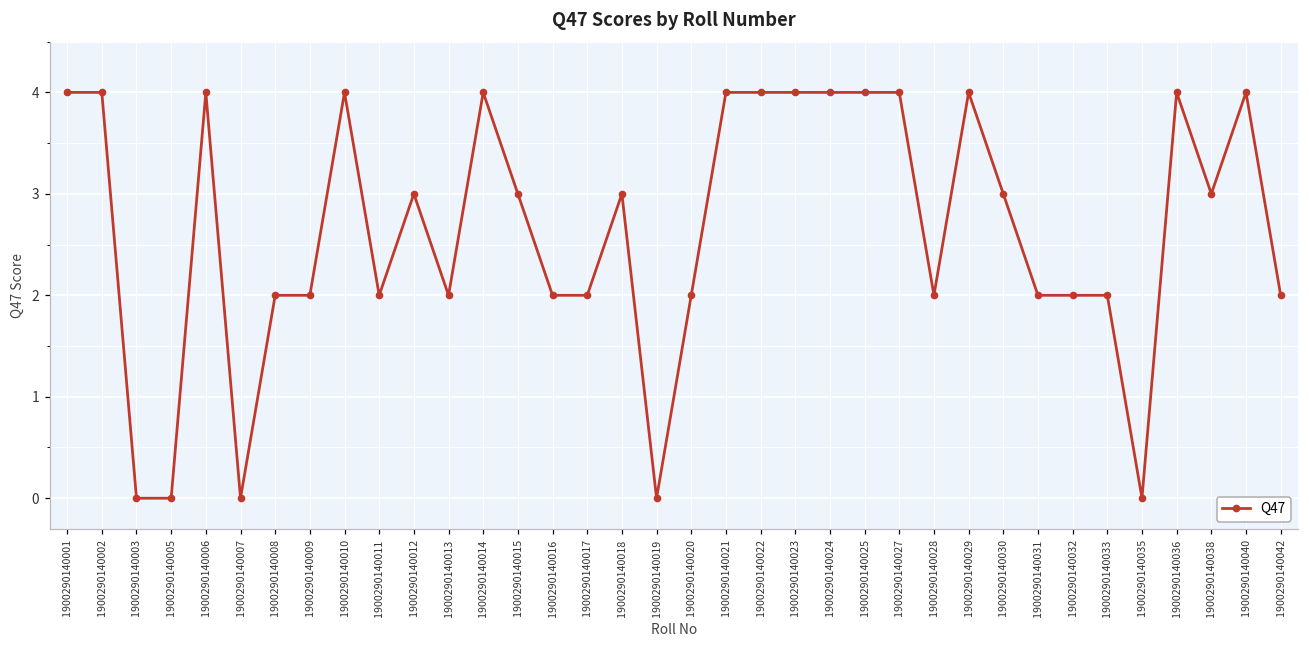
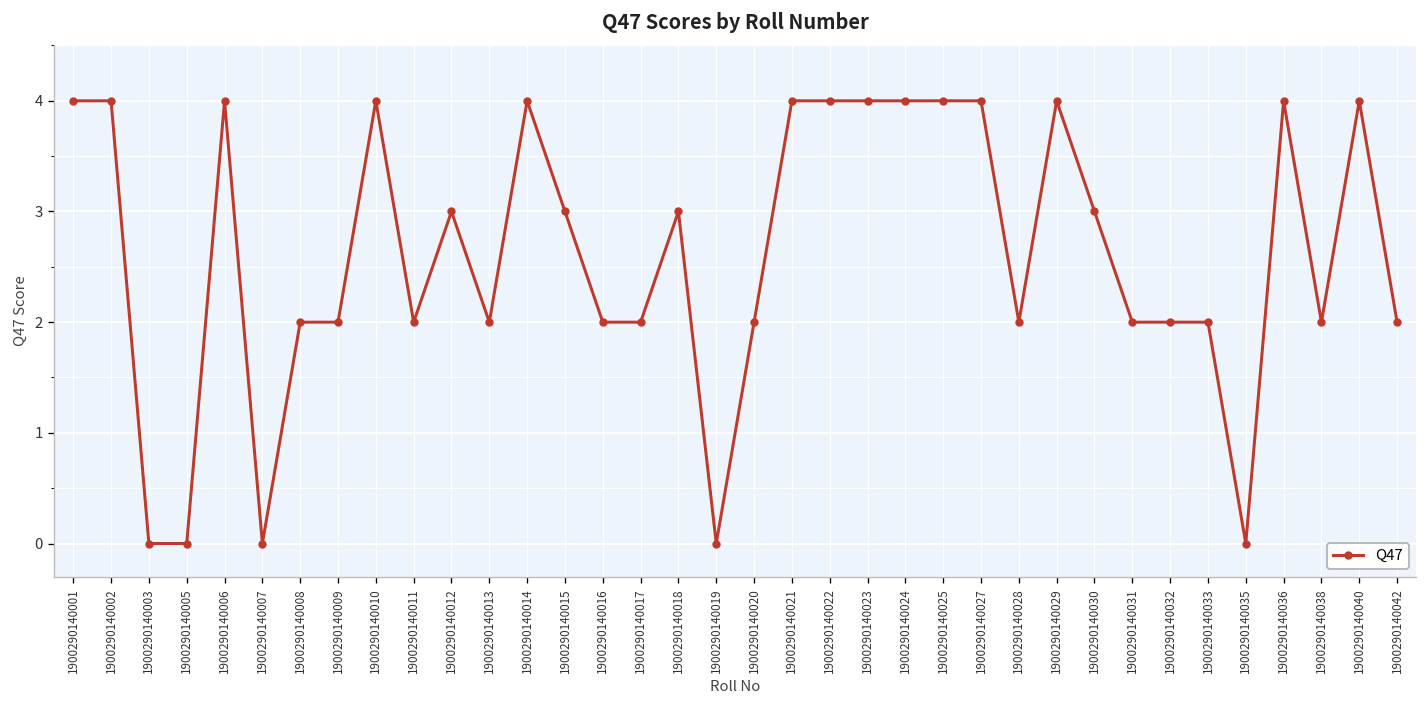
  {
    "1900290140001": 4,
    "1900290140002": 4,
    "1900290140003": 0,
    "1900290140005": 0,
    "1900290140006": 4,
    "1900290140007": 0,
    "1900290140008": 2,
    "1900290140009": 2,
    "1900290140010": 4,
    "1900290140011": 2,
    "1900290140012": 3,
    "1900290140013": 2,
    "1900290140014": 4,
    "1900290140015": 3,
    "1900290140016": 2,
    "1900290140017": 2,
    "1900290140018": 3,
    "1900290140019": 0,
    "1900290140020": 2,
    "1900290140021": 4,
    "1900290140022": 4,
    "1900290140023": 4,
    "1900290140024": 4,
    "1900290140025": 4,
    "1900290140027": 4,
    "1900290140028": 2,
    "1900290140029": 4,
    "1900290140030": 3,
    "1900290140031": 2,
    "1900290140032": 2,
    "1900290140033": 2,
    "1900290140035": 0,
    "1900290140036": 4,
-   "1900290140038": 3,
+   "1900290140038": 2,
    "1900290140040": 4,
    "1900290140042": 2
  }
